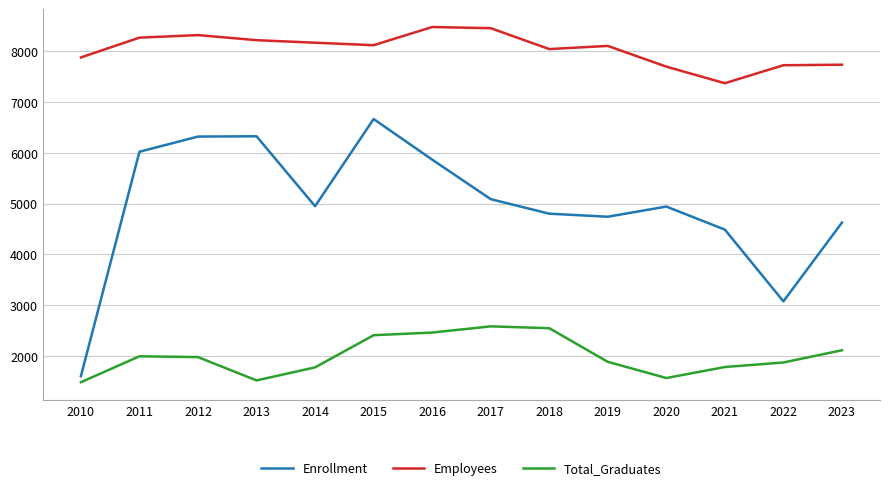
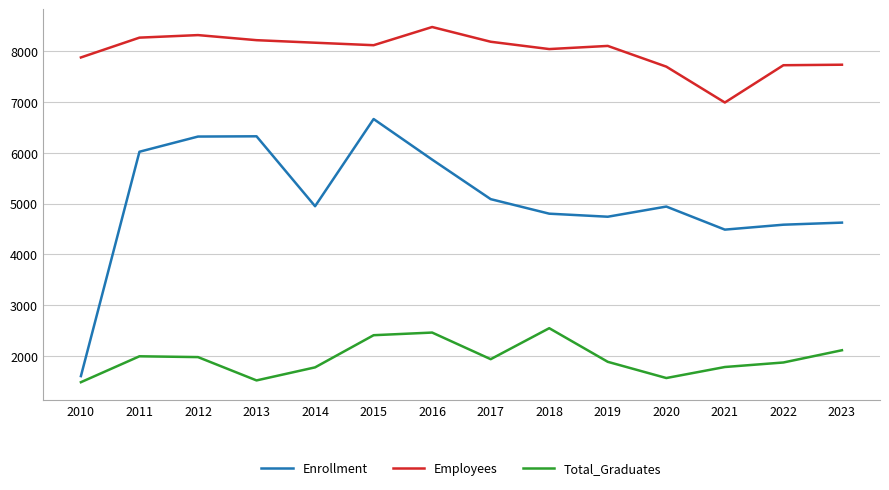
  {
    "Enrollment": {
      "2010": 1600,
      "2011": 6000,
      "2012": 6300,
      "2013": 6300,
      "2014": 4900,
      "2015": 6700,
      "2016": 5900,
      "2017": 5100,
      "2018": 4800,
      "2019": 4700,
      "2020": 4900,
      "2021": 4500,
-     "2022": 3100,
+     "2022": 4600,
      "2023": 4600
    },
    "Employees": {
      "2010": 7900,
      "2011": 8300,
      "2012": 8300,
      "2013": 8200,
      "2014": 8200,
      "2015": 8100,
      "2016": 8500,
-     "2017": 8500,
+     "2017": 8200,
      "2018": 8000,
      "2019": 8100,
      "2020": 7700,
-     "2021": 7400,
+     "2021": 7000,
      "2022": 7700,
      "2023": 7700
    },
    "Total_Graduates": {
      "2010": 1500,
      "2011": 2000,
      "2012": 2000,
      "2013": 1500,
      "2014": 1800,
      "2015": 2400,
      "2016": 2500,
-     "2017": 2600,
+     "2017": 1900,
      "2018": 2500,
      "2019": 1900,
      "2020": 1600,
      "2021": 1800,
      "2022": 1900,
      "2023": 2100
    }
  }
